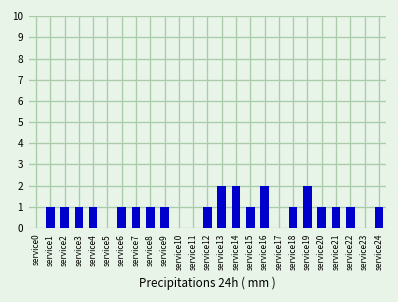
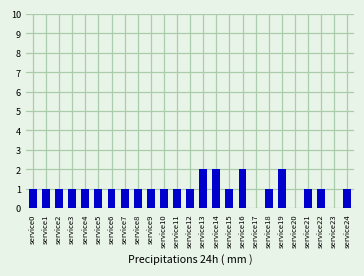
  {
-   "service0": 0,
+   "service0": 1,
    "service1": 1,
    "service2": 1,
    "service3": 1,
    "service4": 1,
-   "service5": 0,
+   "service5": 1,
    "service6": 1,
    "service7": 1,
    "service8": 1,
    "service9": 1,
-   "service10": 0,
-   "service11": 0,
+   "service10": 1,
+   "service11": 1,
    "service12": 1,
    "service13": 2,
    "service14": 2,
    "service15": 1,
    "service16": 2,
    "service17": 0,
    "service18": 1,
    "service19": 2,
-   "service20": 1,
+   "service20": 0,
    "service21": 1,
    "service22": 1,
    "service23": 0,
    "service24": 1
  }
